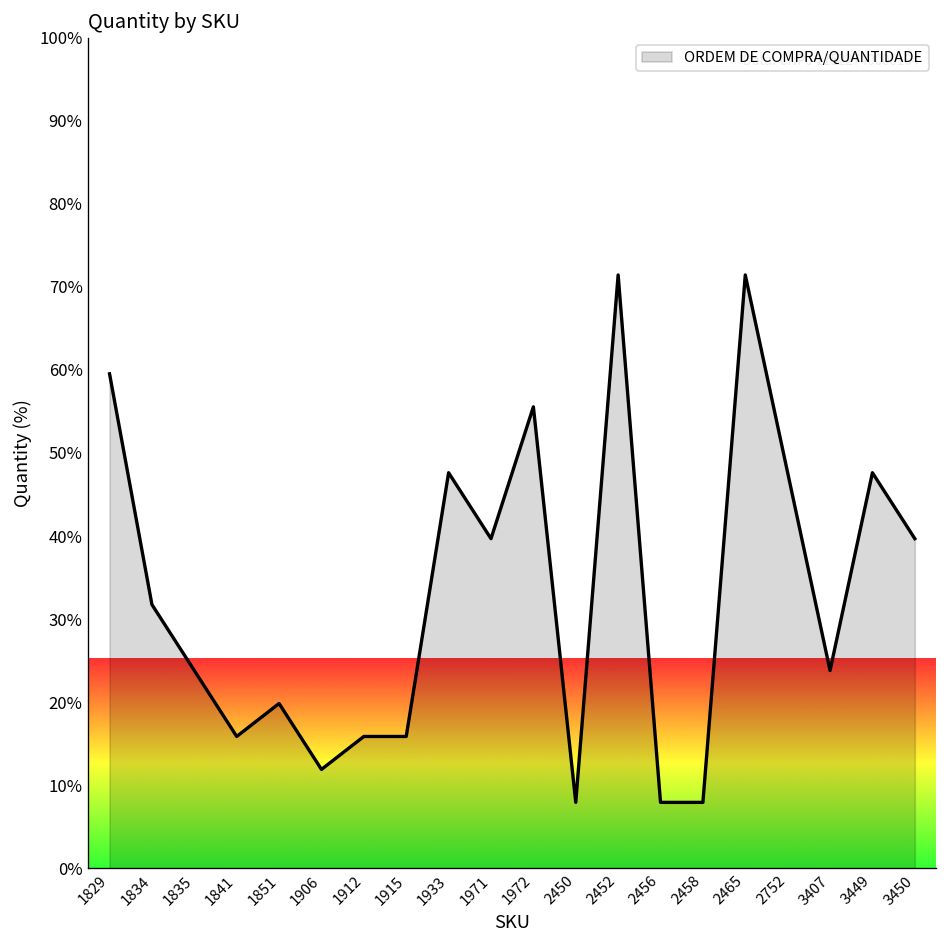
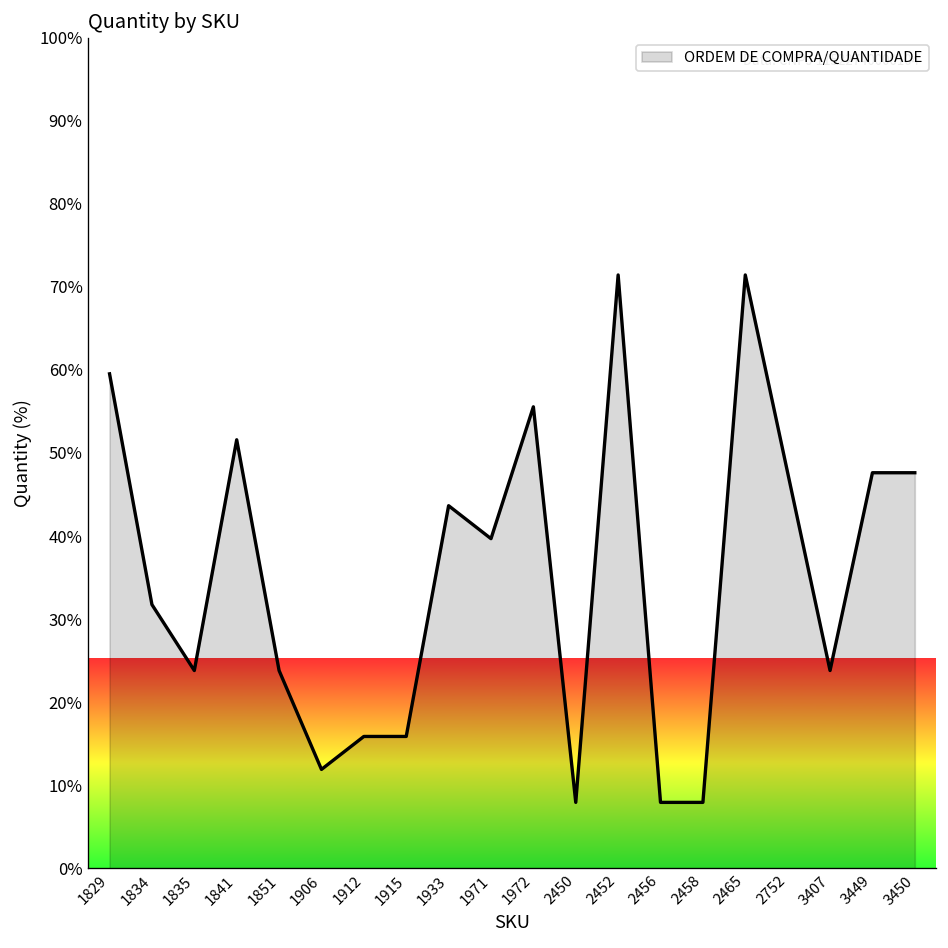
  {
    "1829": "60%",
    "1834": "32%",
    "1835": "24%",
-   "1841": "16%",
-   "1851": "20%",
+   "1841": "52%",
+   "1851": "24%",
    "1906": "12%",
    "1912": "16%",
    "1915": "16%",
-   "1933": "48%",
+   "1933": "44%",
    "1971": "40%",
    "1972": "56%",
    "2450": "8%",
    "2452": "71%",
    "2456": "8%",
    "2458": "8%",
    "2465": "71%",
    "2752": "48%",
    "3407": "24%",
    "3449": "48%",
-   "3450": "40%"
+   "3450": "48%"
  }
